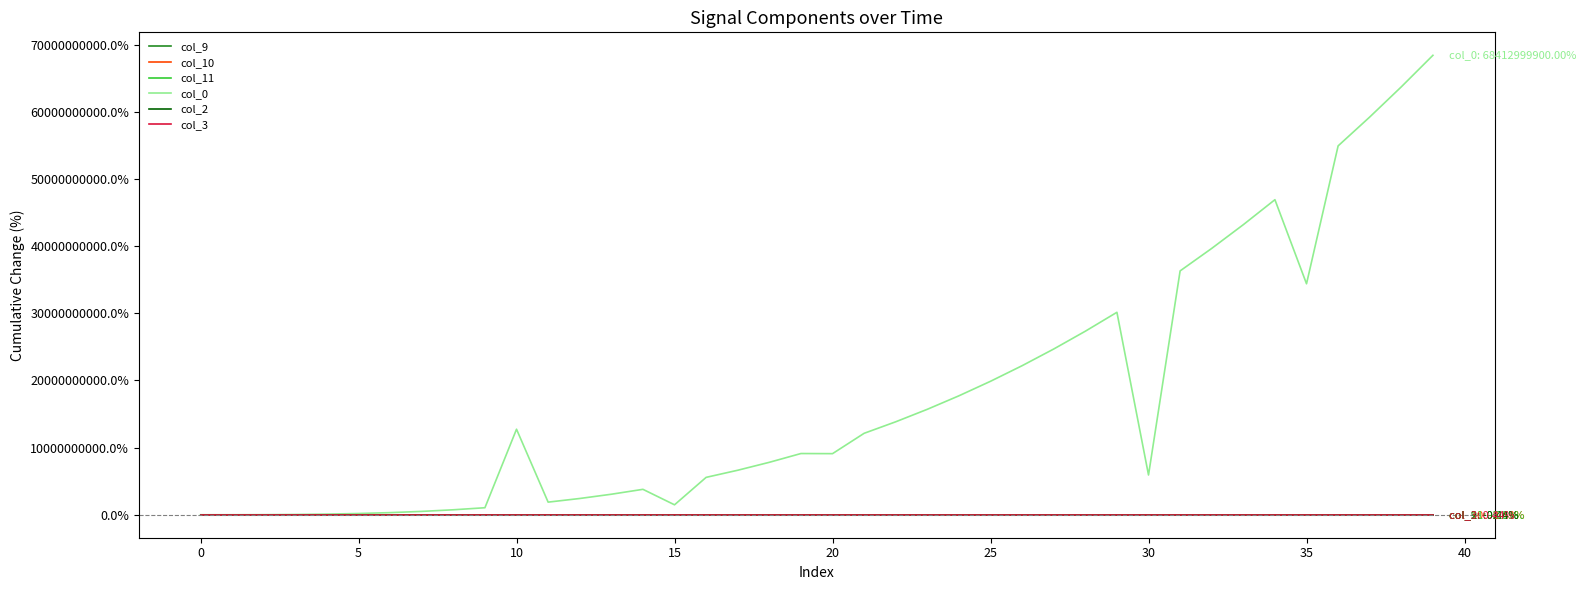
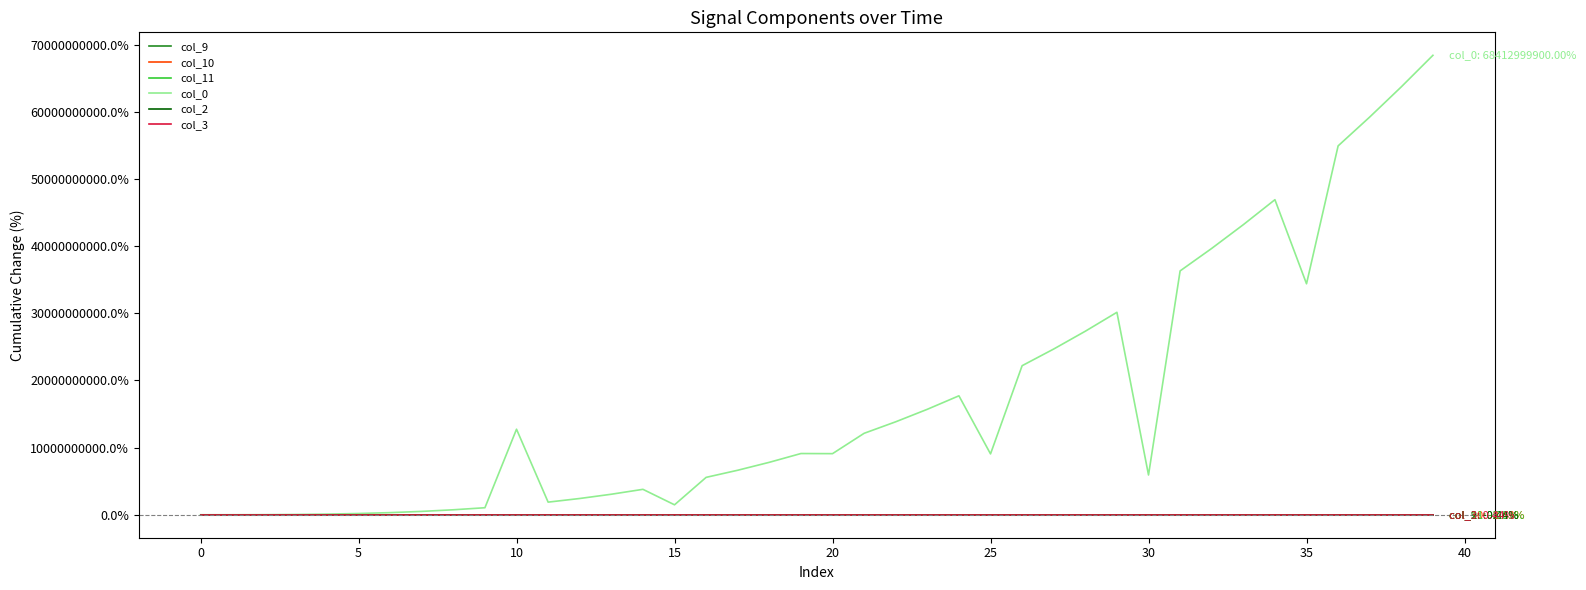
  {
    "col_3": {
      "10": "0%",
      "15": "0%",
      "20": "0%",
      "25": "0%",
      "30": "0%",
      "35": "0%"
    },
    "col_0": {
      "10": "13000000000%",
      "15": "1000000000%",
      "20": "9000000000%",
-     "25": "20000000000%",
+     "25": "9000000000%",
      "30": "6000000000%",
      "35": "34000000000%"
    }
  }
